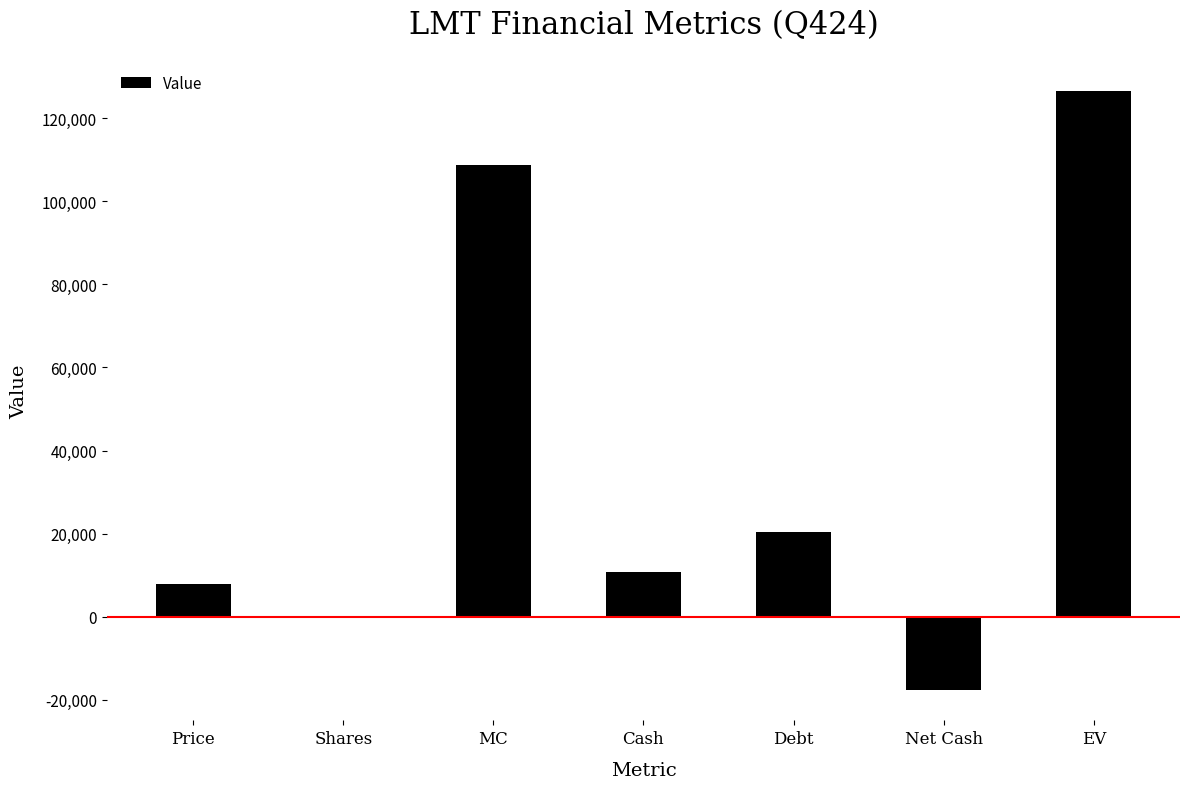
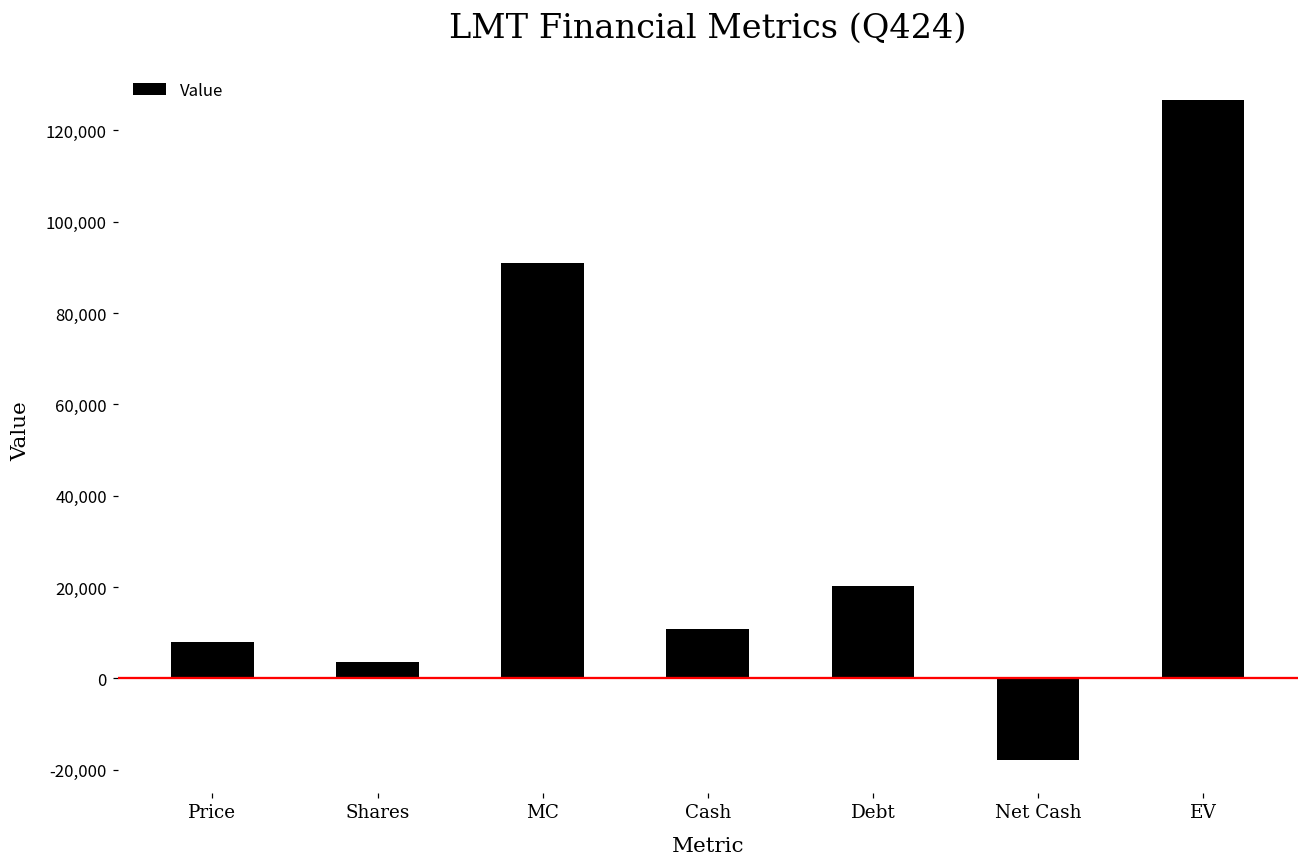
  {
    "Price": "8,000",
-   "Shares": "0",
-   "MC": "109,000",
+   "Shares": "4,000",
+   "MC": "91,000",
    "Cash": "11,000",
    "Debt": "20,000",
    "Net Cash": "-18,000",
    "EV": "127,000"
  }
